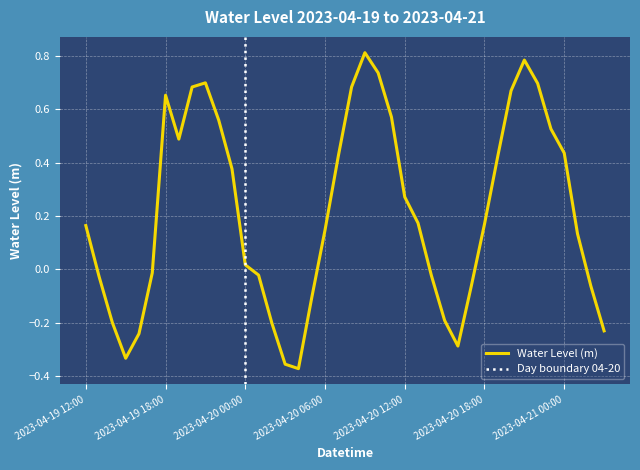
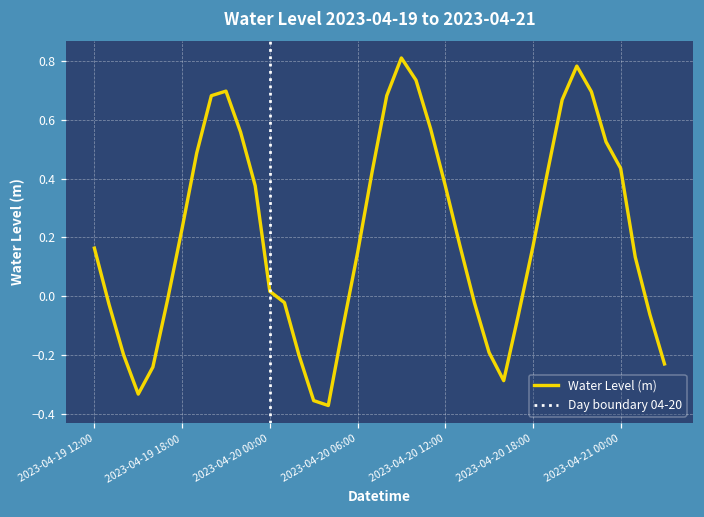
  {
    "2023-04-19 12:00": 0.16,
-   "2023-04-19 18:00": 0.65,
+   "2023-04-19 18:00": 0.23,
    "2023-04-20 00:00": 0.02,
    "2023-04-20 06:00": 0.15,
-   "2023-04-20 12:00": 0.27,
+   "2023-04-20 12:00": 0.38,
    "2023-04-20 18:00": 0.17,
    "2023-04-21 00:00": 0.44
  }
